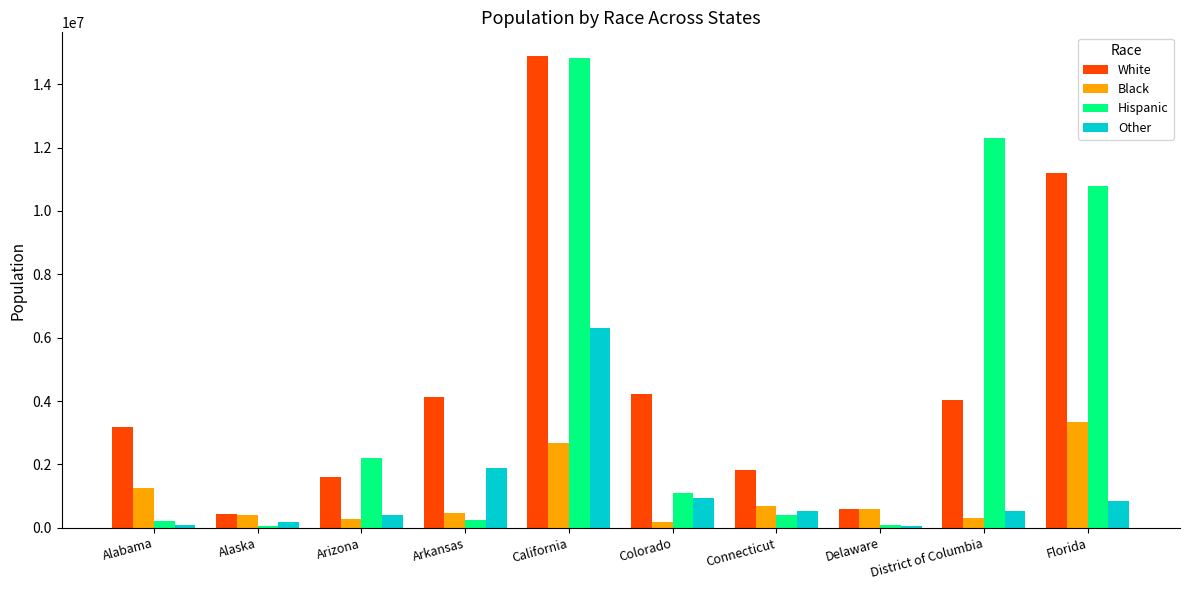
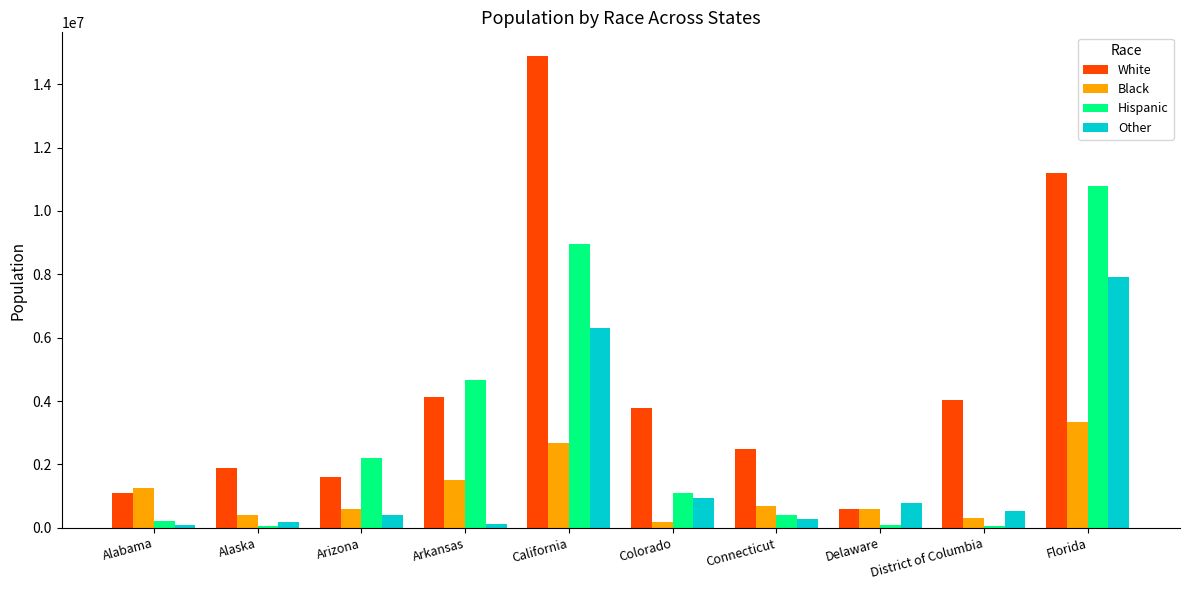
  {
    "White": {
-     "Alabama": 3200000,
-     "Alaska": 400000,
+     "Alabama": 1100000,
+     "Alaska": 1900000,
      "Arizona": 1600000,
      "Arkansas": 4100000,
      "California": 14900000,
-     "Colorado": 4200000,
-     "Connecticut": 1800000,
+     "Colorado": 3800000,
+     "Connecticut": 2500000,
      "Delaware": 600000,
      "District of Columbia": 4000000,
      "Florida": 11200000
    },
    "Black": {
      "Alabama": 1300000,
      "Alaska": 400000,
-     "Arizona": 300000,
-     "Arkansas": 500000,
+     "Arizona": 600000,
+     "Arkansas": 1500000,
      "California": 2700000,
      "Colorado": 200000,
      "Connecticut": 700000,
      "Delaware": 600000,
      "District of Columbia": 300000,
      "Florida": 3300000
    },
    "Hispanic": {
      "Alabama": 200000,
      "Arizona": 2200000,
-     "Arkansas": 200000,
-     "California": 14800000,
+     "Arkansas": 4700000,
+     "California": 9000000,
      "Colorado": 1100000,
      "Connecticut": 400000,
      "Delaware": 100000,
-     "District of Columbia": 12300000,
+     "District of Columbia": 100000,
      "Florida": 10800000
    },
    "Other": {
      "Alabama": 100000,
      "Alaska": 200000,
      "Arizona": 400000,
-     "Arkansas": 1900000,
+     "Arkansas": 100000,
      "California": 6300000,
      "Colorado": 900000,
-     "Connecticut": 500000,
-     "Delaware": 100000,
+     "Connecticut": 300000,
+     "Delaware": 800000,
      "District of Columbia": 500000,
-     "Florida": 800000
+     "Florida": 7900000
    }
  }
